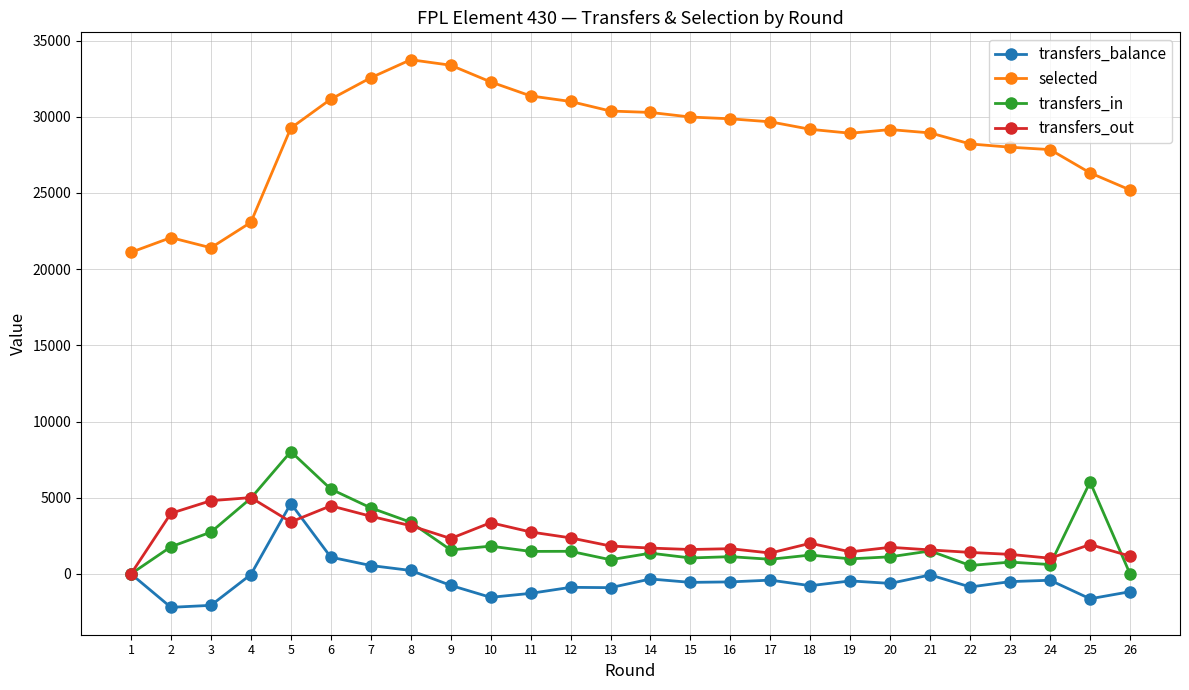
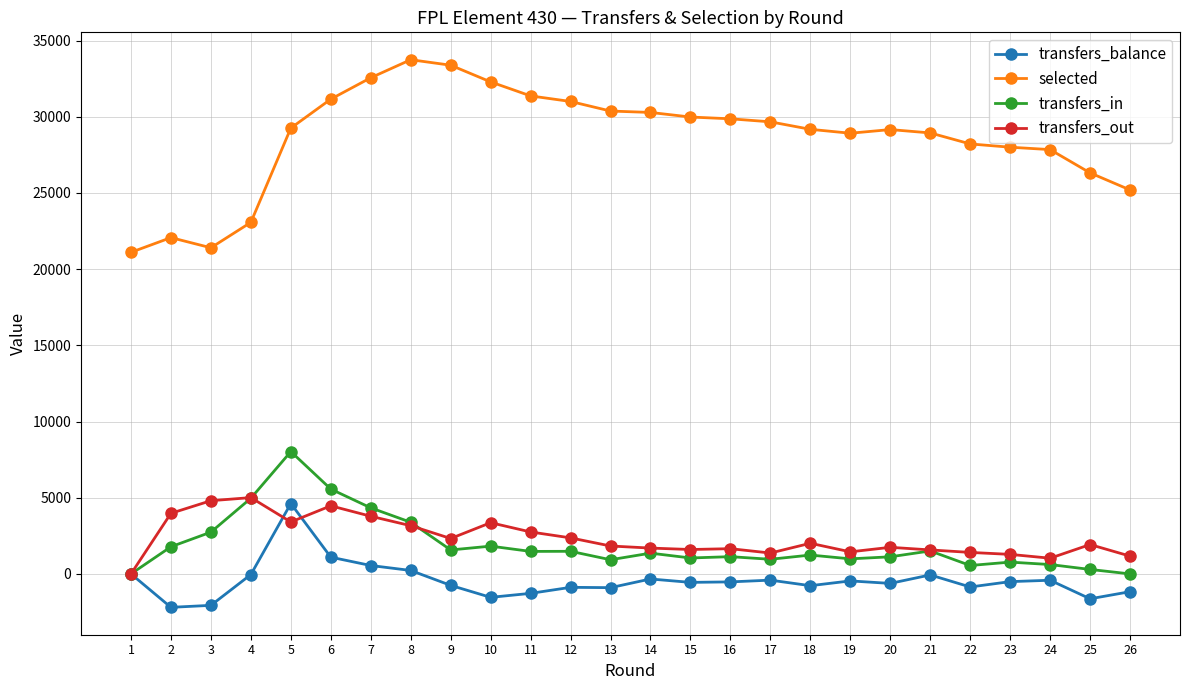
  {
    "transfers_balance": {
      "2": -2200,
      "3": -2100,
      "4": 0,
      "5": 4600,
      "6": 1100,
      "7": 600,
      "8": 200,
      "9": -800,
      "10": -1500,
      "11": -1300,
      "12": -900,
      "13": -900,
      "14": -300,
      "15": -600,
      "16": -500,
      "17": -400,
      "18": -800,
      "19": -500,
      "20": -600,
      "21": -100,
      "22": -900,
      "23": -500,
      "24": -400,
      "25": -1600,
      "26": -1200
    },
    "selected": {
      "1": 21100,
      "2": 22100,
      "3": 21400,
      "4": 23100,
      "5": 29300,
      "6": 31200,
      "7": 32600,
      "8": 33700,
      "9": 33400,
      "10": 32300,
      "11": 31400,
      "12": 31000,
      "13": 30400,
      "14": 30300,
      "15": 30000,
      "16": 29900,
      "17": 29700,
      "18": 29200,
      "19": 28900,
      "20": 29200,
      "21": 28900,
      "22": 28200,
      "23": 28000,
      "24": 27800,
      "25": 26300,
      "26": 25200
    },
    "transfers_in": {
      "2": 1800,
      "3": 2700,
      "5": 8000,
      "6": 5600,
      "7": 4300,
      "8": 3400,
      "9": 1600,
      "10": 1800,
      "11": 1500,
      "12": 1500,
      "13": 900,
      "14": 1400,
      "15": 1000,
      "16": 1100,
      "17": 1000,
      "18": 1200,
      "19": 1000,
      "20": 1100,
      "22": 600,
      "23": 800,
      "24": 600,
-     "25": 6000,
+     "25": 300,
      "26": 0
    },
    "transfers_out": {
      "2": 4000,
      "3": 4800,
      "5": 3400,
      "6": 4500,
      "7": 3800,
      "8": 3200,
      "9": 2300,
      "10": 3400,
      "11": 2800,
      "12": 2400,
      "13": 1800,
      "14": 1700,
      "15": 1600,
      "16": 1700,
      "17": 1400,
      "18": 2000,
      "19": 1400,
      "20": 1700,
      "22": 1400,
      "23": 1300,
      "24": 1000,
      "25": 1900,
      "26": 1200
    }
  }
